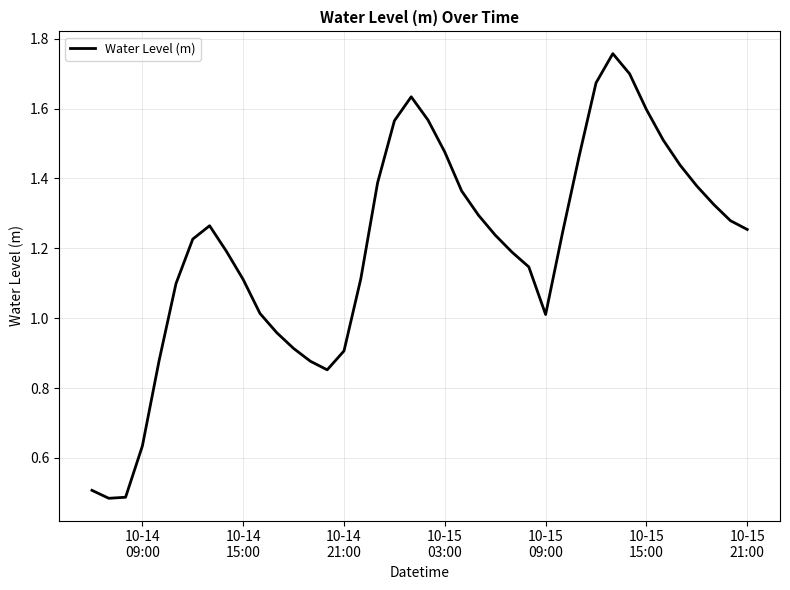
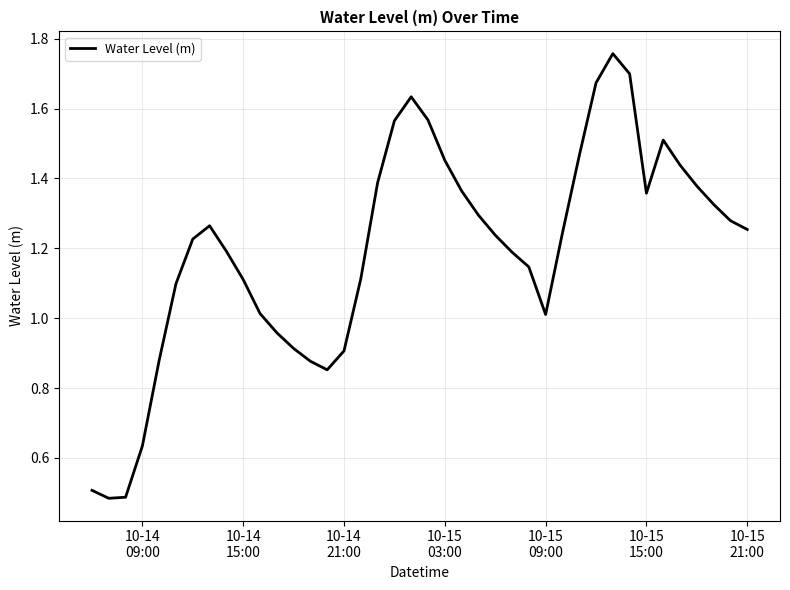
  {
    "10-14 09:00": 0.63,
    "10-14 15:00": 1.11,
    "10-14 21:00": 0.91,
-   "10-15 03:00": 1.48,
+   "10-15 03:00": 1.45,
    "10-15 09:00": 1.01,
-   "10-15 15:00": 1.60,
+   "10-15 15:00": 1.36,
    "10-15 21:00": 1.25
  }
